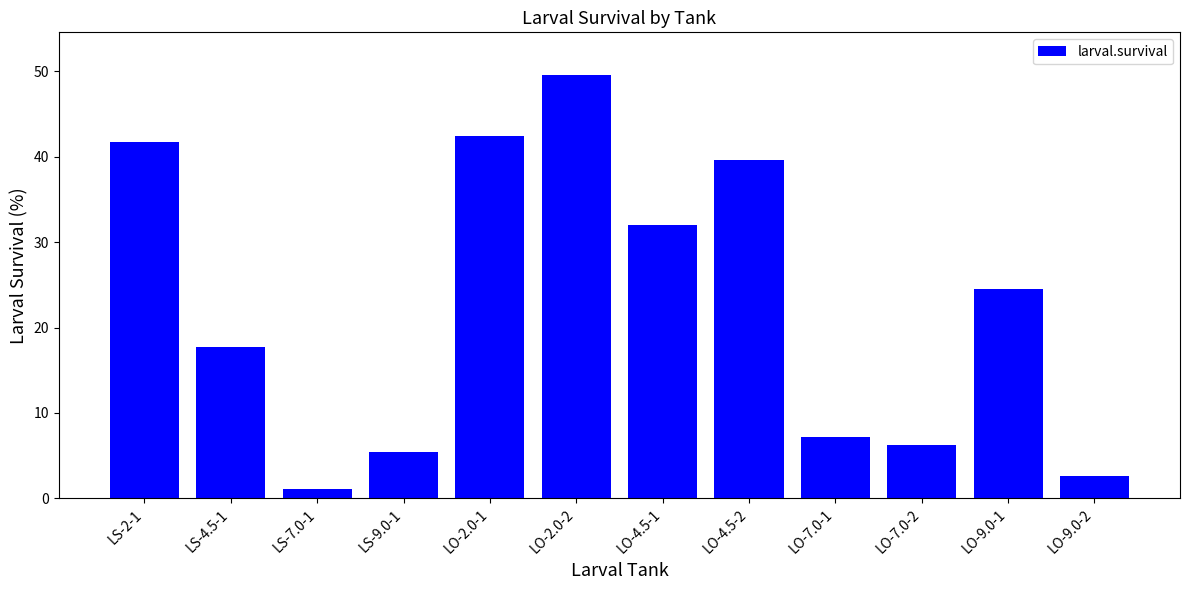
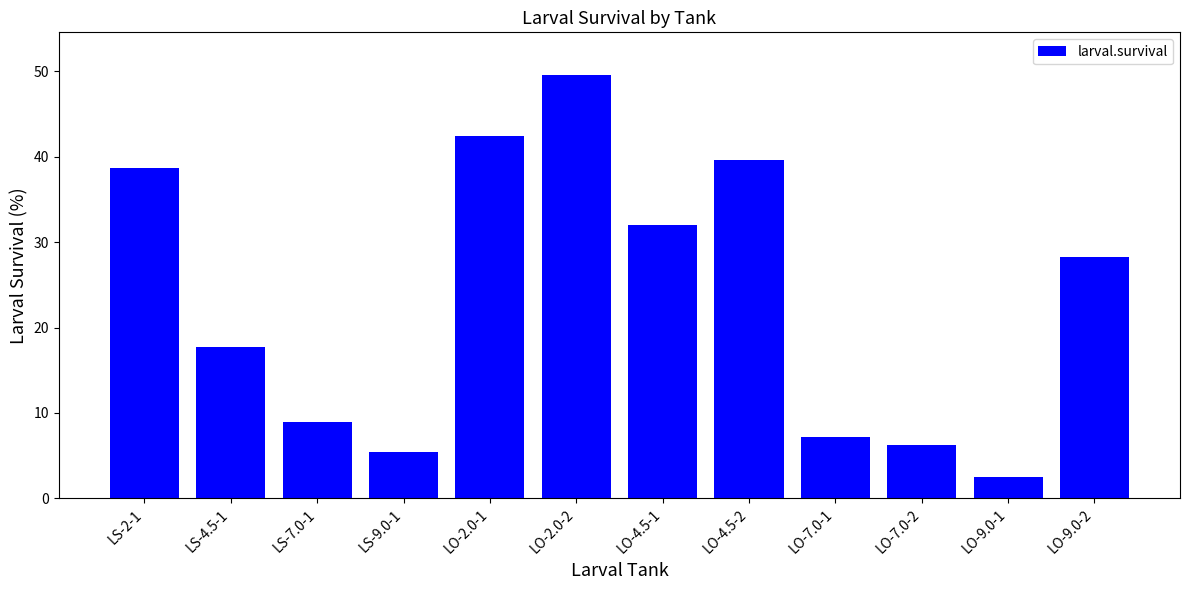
  {
-   "LS-2-1": 42,
+   "LS-2-1": 39,
    "LS-4.5-1": 18,
-   "LS-7.0-1": 1,
+   "LS-7.0-1": 9,
    "LS-9.0-1": 5,
    "LO-2.0-1": 42,
    "LO-2.0-2": 50,
    "LO-4.5-1": 32,
    "LO-4.5-2": 40,
    "LO-7.0-1": 7,
    "LO-7.0-2": 6,
-   "LO-9.0-1": 25,
-   "LO-9.0-2": 3
+   "LO-9.0-1": 2,
+   "LO-9.0-2": 28
  }
